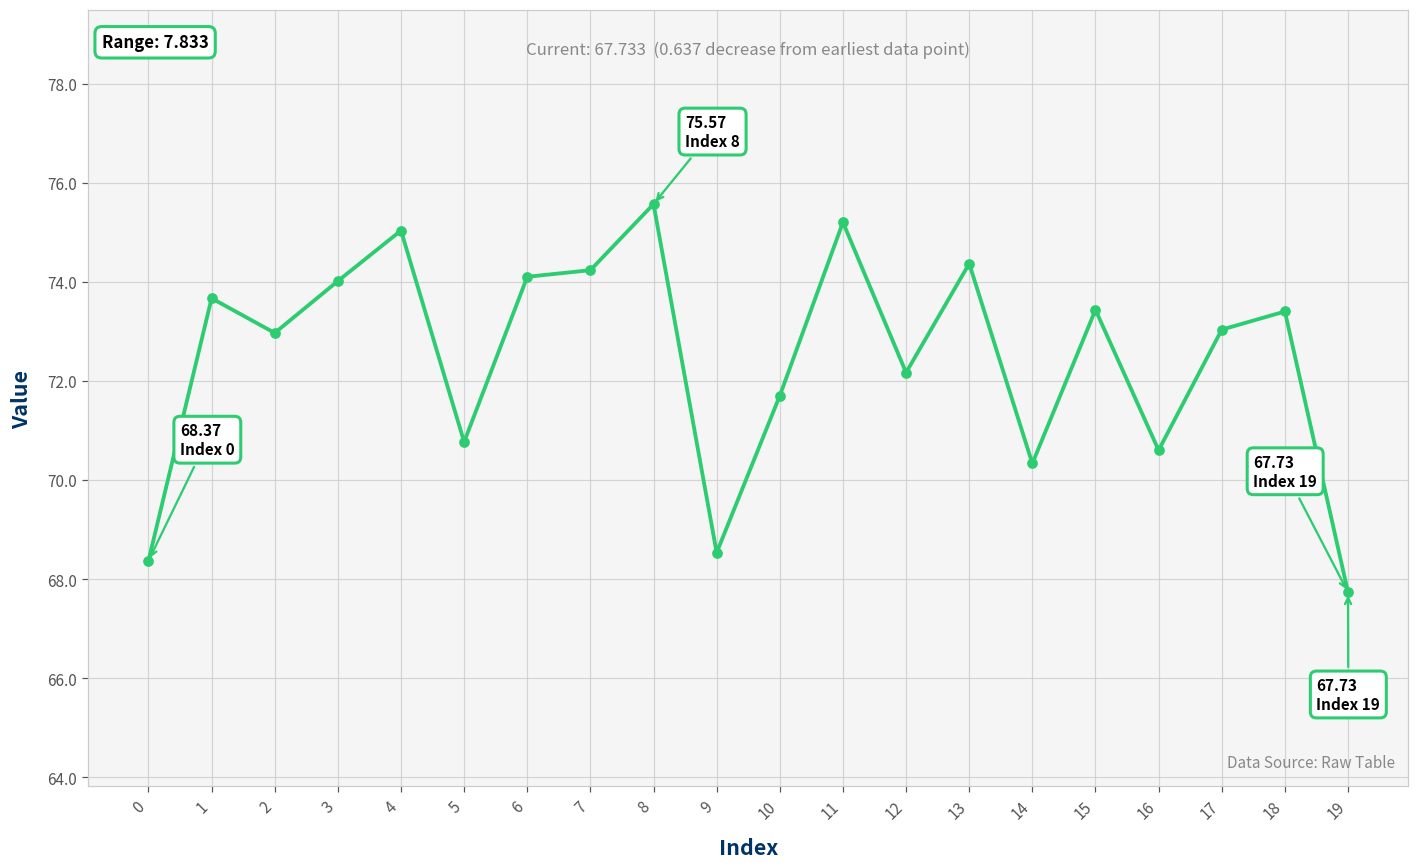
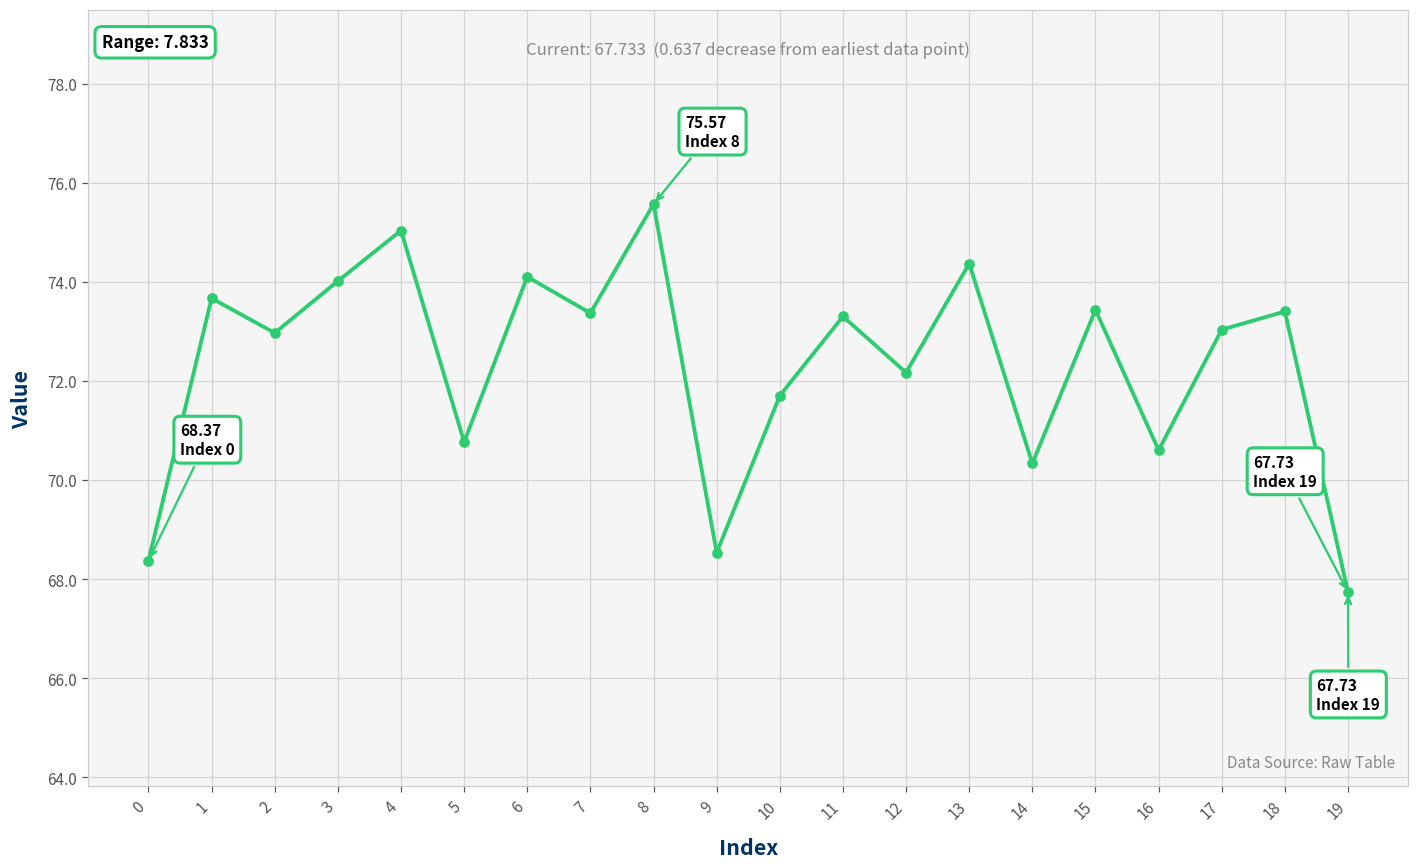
  {
    "1": 73.7,
    "2": 73.0,
    "3": 74.0,
    "4": 75.0,
    "5": 70.8,
    "6": 74.1,
-   "7": 74.2,
+   "7": 73.4,
    "9": 68.5,
    "10": 71.7,
-   "11": 75.2,
+   "11": 73.3,
    "12": 72.2,
    "13": 74.4,
    "14": 70.3,
    "15": 73.4,
    "16": 70.6,
    "17": 73.0,
    "18": 73.4
  }
